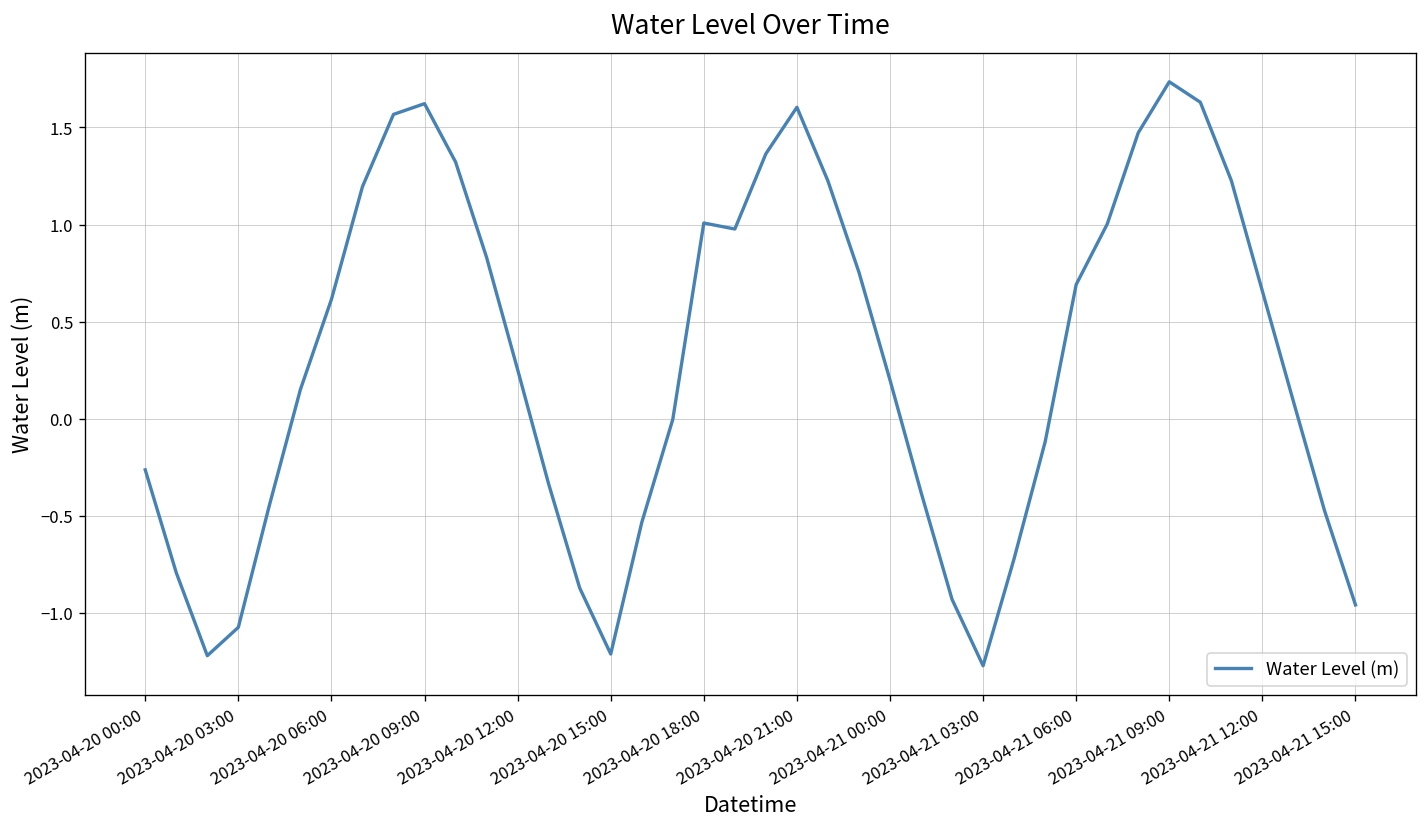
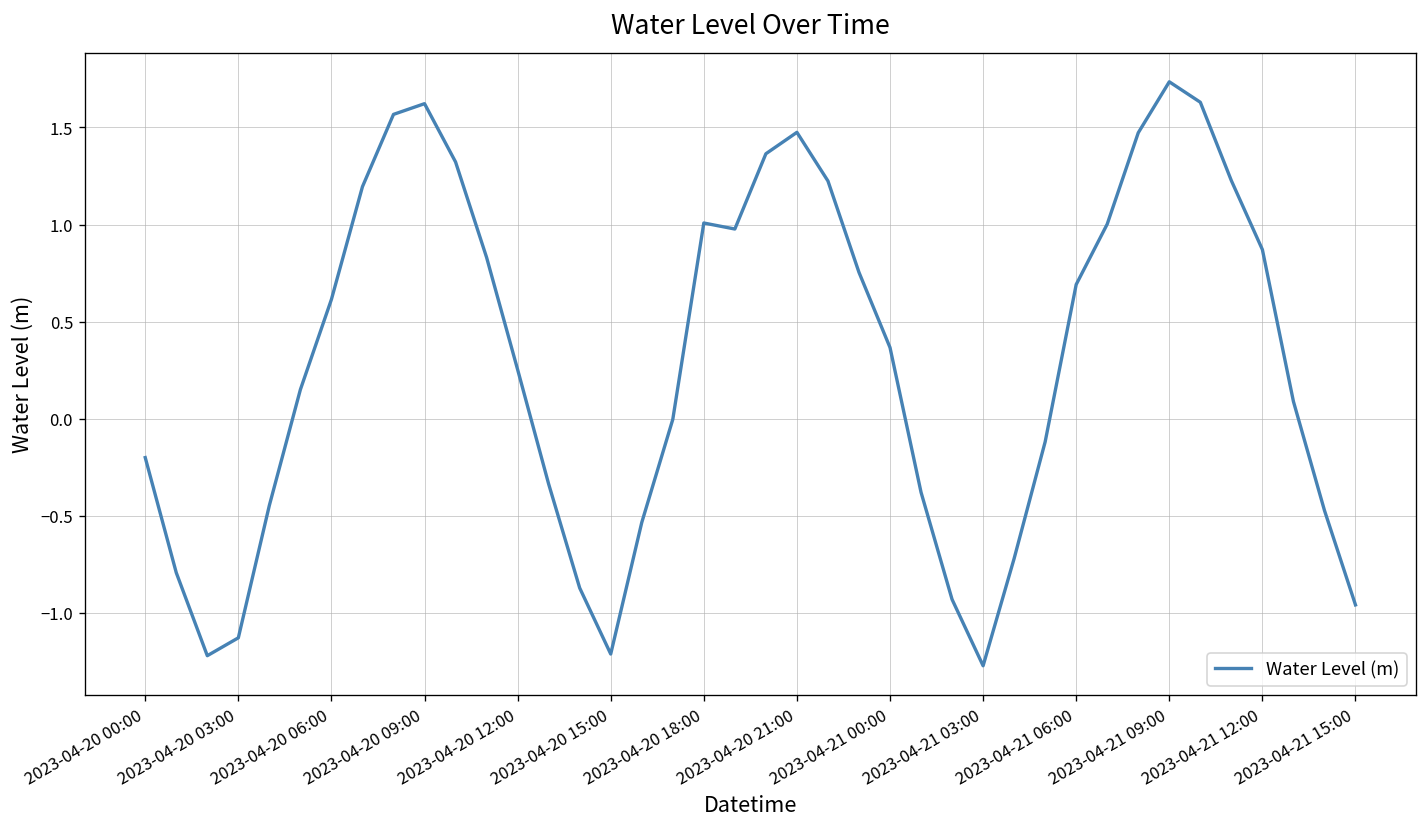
  {
-   "2023-04-20 00:00": -0.26,
-   "2023-04-20 03:00": -1.08,
+   "2023-04-20 00:00": -0.20,
+   "2023-04-20 03:00": -1.13,
    "2023-04-20 06:00": 0.61,
    "2023-04-20 09:00": 1.62,
    "2023-04-20 12:00": 0.25,
    "2023-04-20 15:00": -1.21,
    "2023-04-20 18:00": 1.01,
-   "2023-04-20 21:00": 1.60,
-   "2023-04-21 00:00": 0.20,
+   "2023-04-20 21:00": 1.47,
+   "2023-04-21 00:00": 0.37,
    "2023-04-21 03:00": -1.27,
    "2023-04-21 06:00": 0.69,
    "2023-04-21 09:00": 1.74,
-   "2023-04-21 12:00": 0.66,
+   "2023-04-21 12:00": 0.87,
    "2023-04-21 15:00": -0.96
  }
